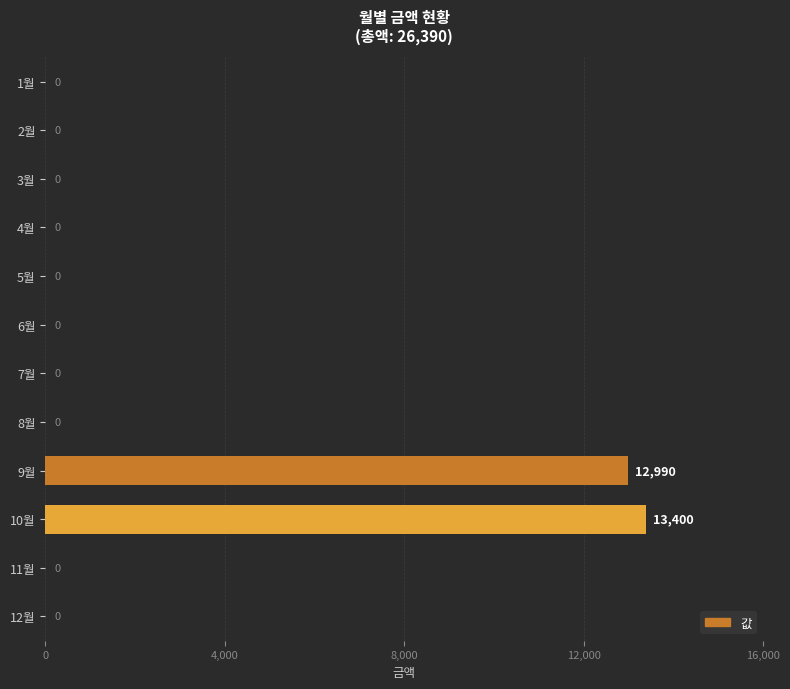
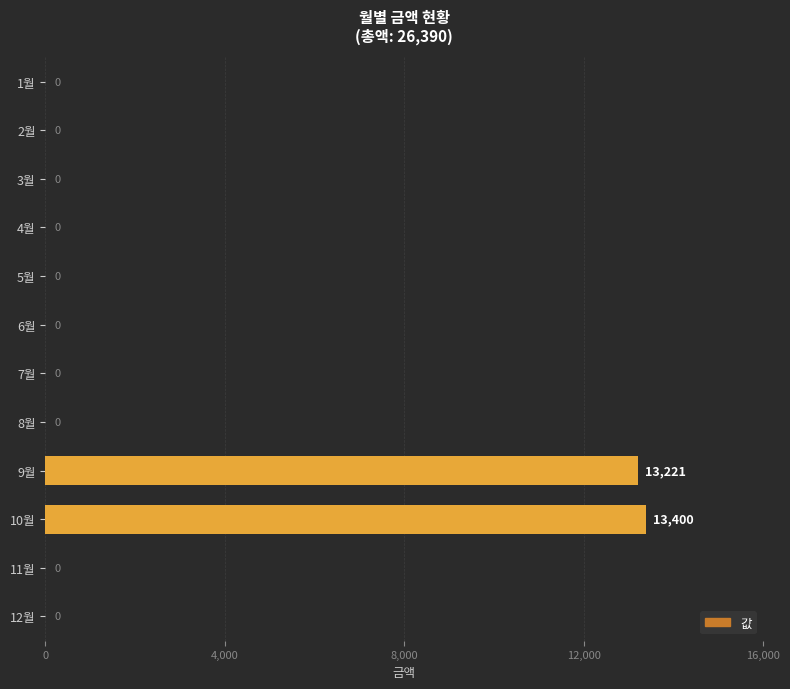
  {
    "1월": "0",
    "2월": "0",
    "3월": "0",
    "4월": "0",
    "5월": "0",
    "6월": "0",
    "7월": "0",
    "8월": "0",
-   "9월": "12,990",
+   "9월": "13,221",
    "10월": "13,400",
    "11월": "0",
    "12월": "0"
  }
